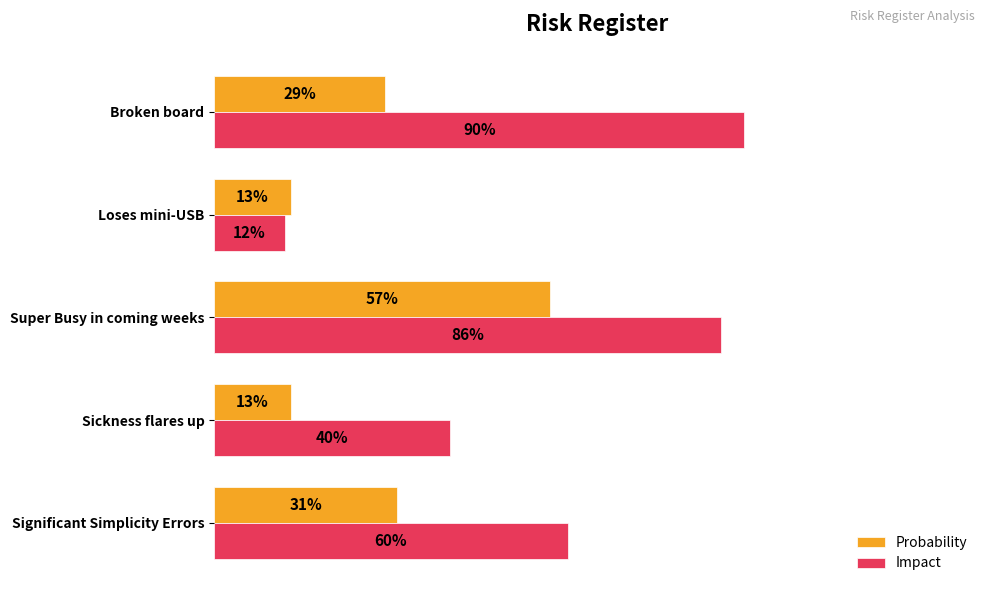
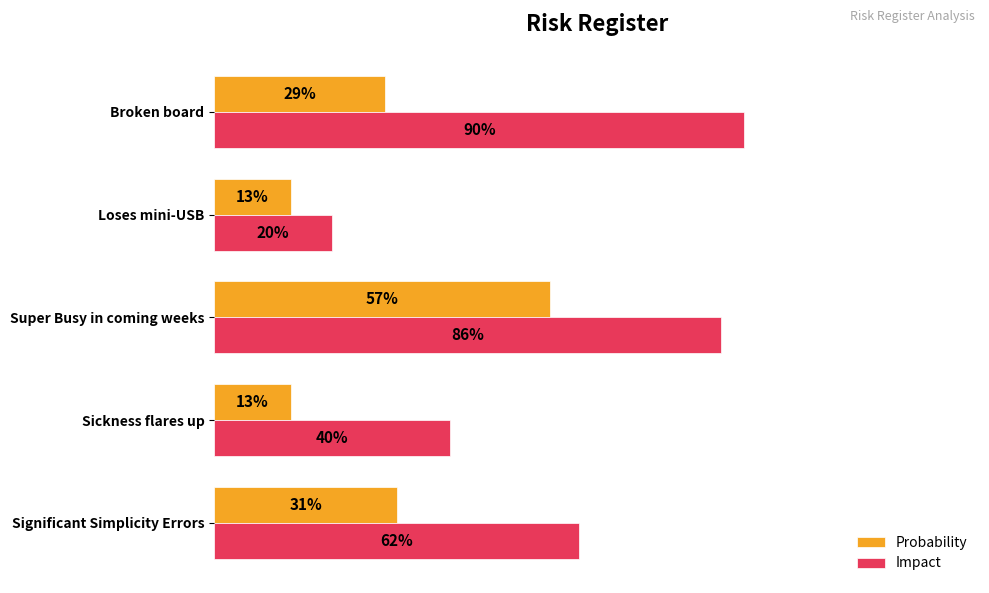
  {
    "Probability": {
      "Broken board": "29%",
      "Loses mini-USB": "13%",
      "Super Busy in coming weeks": "57%",
      "Sickness flares up": "13%",
      "Significant Simplicity Errors": "31%"
    },
    "Impact": {
      "Broken board": "90%",
-     "Loses mini-USB": "12%",
+     "Loses mini-USB": "20%",
      "Super Busy in coming weeks": "86%",
      "Sickness flares up": "40%",
-     "Significant Simplicity Errors": "60%"
+     "Significant Simplicity Errors": "62%"
    }
  }
